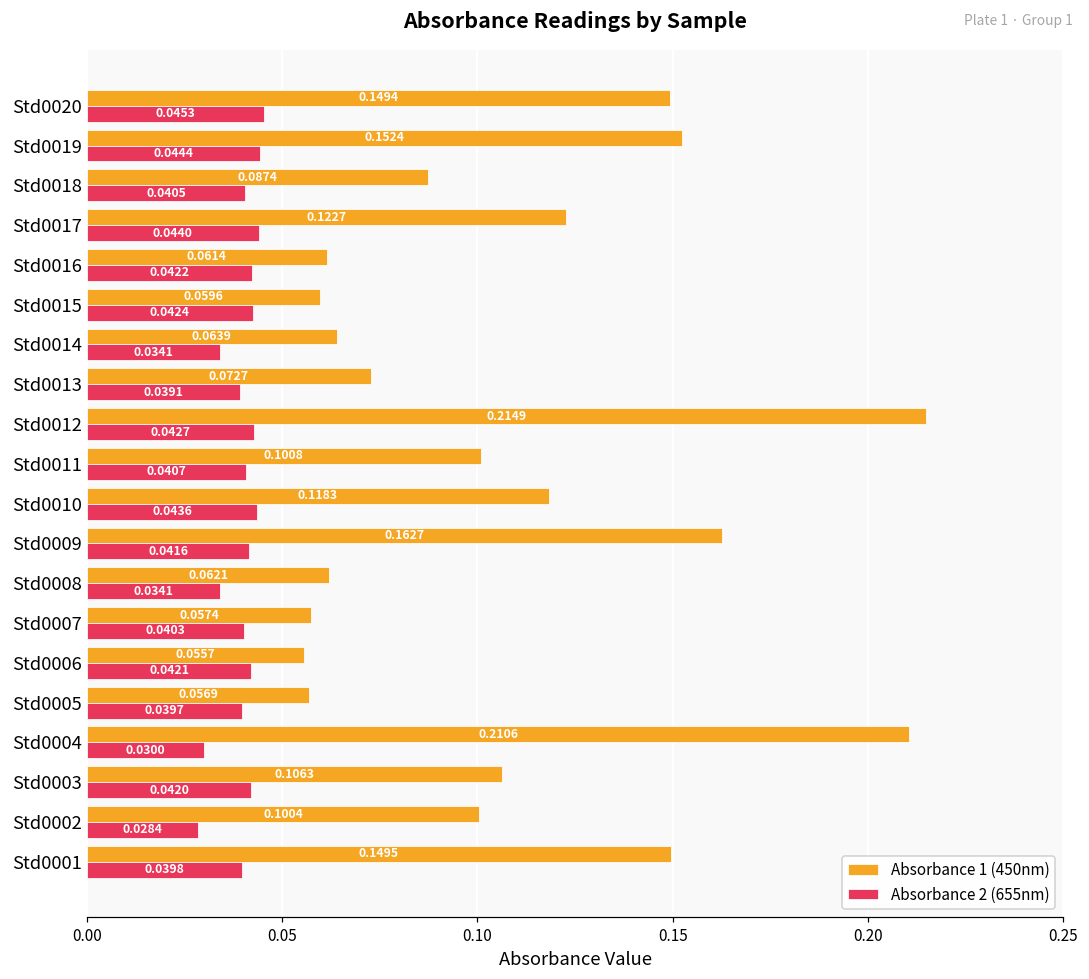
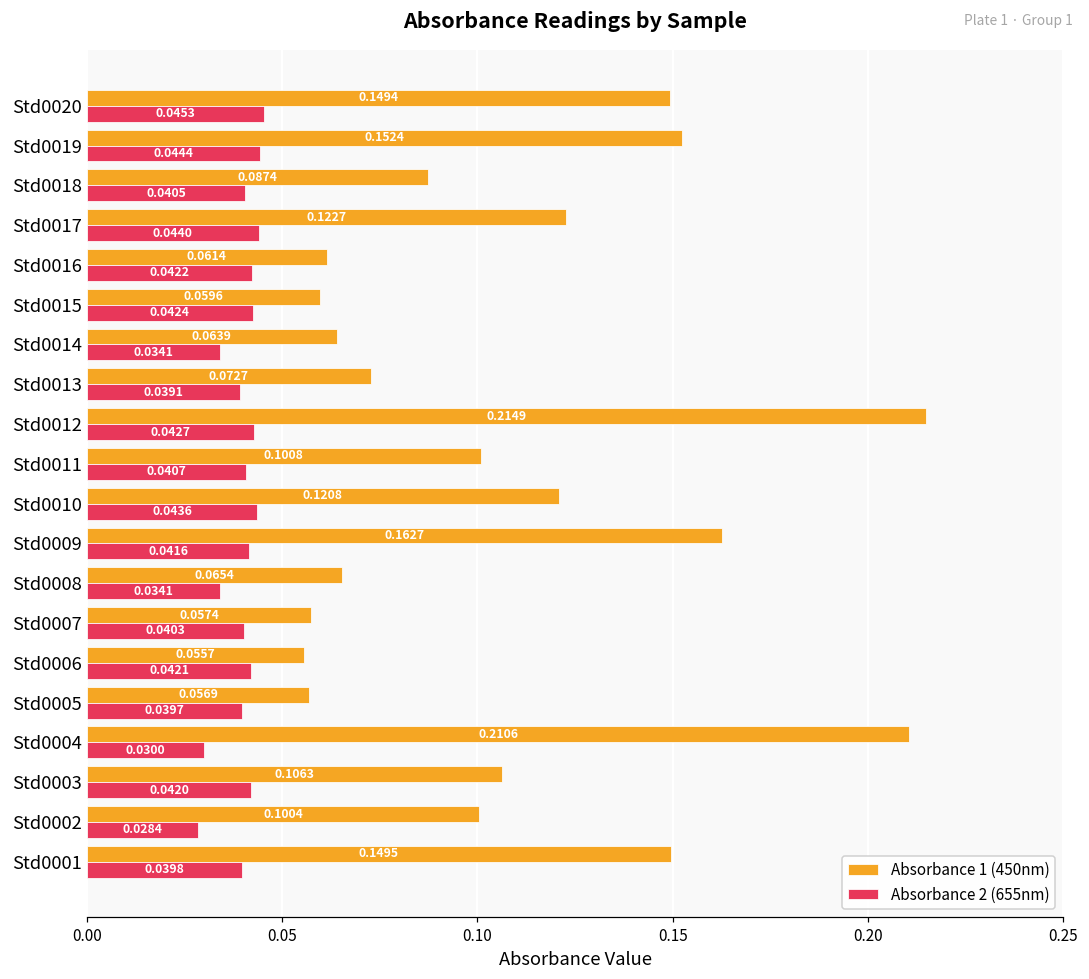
  {
    "Absorbance 1 (450nm)": {
      "Std0020": 0.1494,
      "Std0019": 0.1524,
      "Std0018": 0.0874,
      "Std0017": 0.1227,
      "Std0016": 0.0614,
      "Std0015": 0.0596,
      "Std0014": 0.0639,
      "Std0013": 0.0727,
      "Std0012": 0.2149,
      "Std0011": 0.1008,
-     "Std0010": 0.1183,
+     "Std0010": 0.1208,
      "Std0009": 0.1627,
-     "Std0008": 0.0621,
+     "Std0008": 0.0654,
      "Std0007": 0.0574,
      "Std0006": 0.0557,
      "Std0005": 0.0569,
      "Std0004": 0.2106,
      "Std0003": 0.1063,
      "Std0002": 0.1004,
      "Std0001": 0.1495
    },
    "Absorbance 2 (655nm)": {
      "Std0020": 0.0453,
      "Std0019": 0.0444,
      "Std0018": 0.0405,
      "Std0017": 0.0440,
      "Std0016": 0.0422,
      "Std0015": 0.0424,
      "Std0014": 0.0341,
      "Std0013": 0.0391,
      "Std0012": 0.0427,
      "Std0011": 0.0407,
      "Std0010": 0.0436,
      "Std0009": 0.0416,
      "Std0008": 0.0341,
      "Std0007": 0.0403,
      "Std0006": 0.0421,
      "Std0005": 0.0397,
      "Std0004": 0.0300,
      "Std0003": 0.0420,
      "Std0002": 0.0284,
      "Std0001": 0.0398
    }
  }
